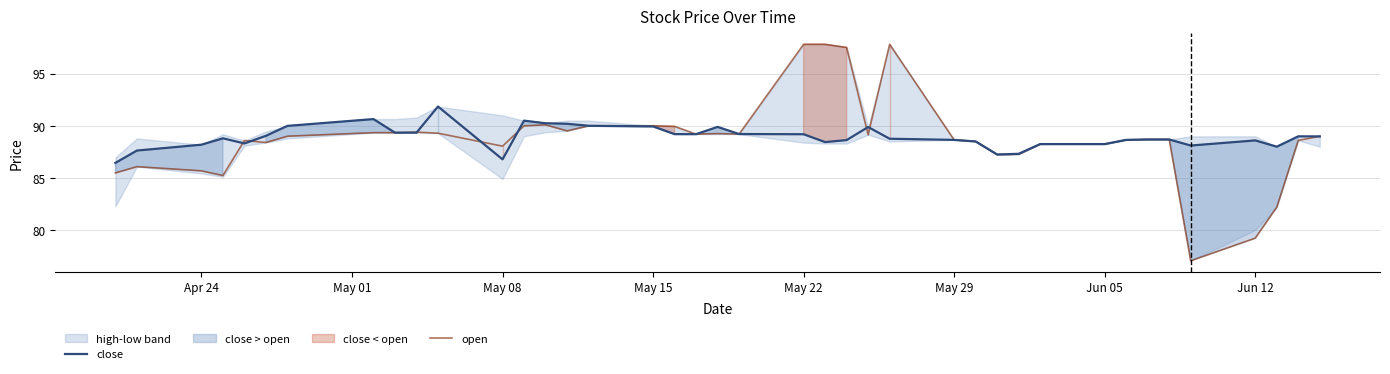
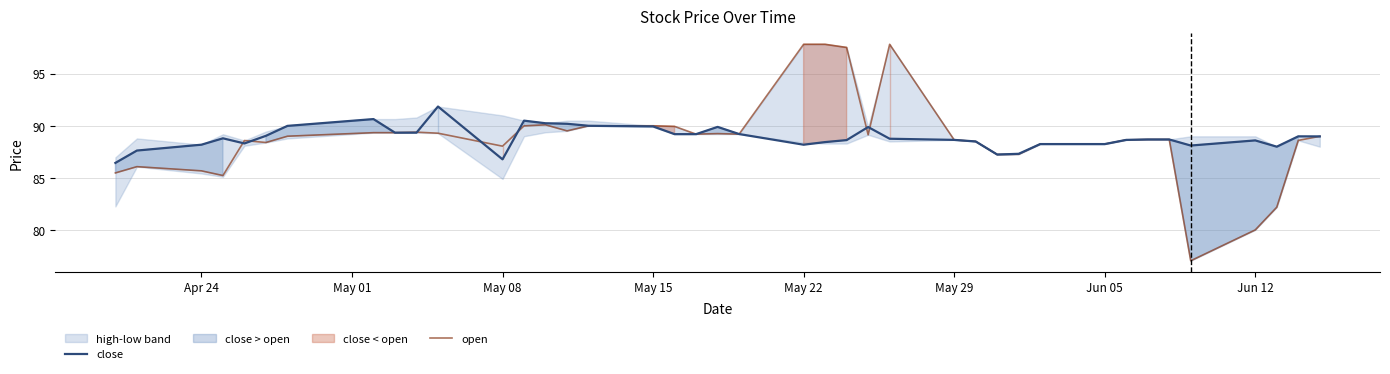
  {
    "close": {
      "May 08": 86.8,
-     "May 22": 89.2,
+     "May 22": 88.2,
      "Jun 12": 88.6
    },
    "open": {
      "Apr 24": 85.7,
      "May 08": 88.1,
-     "Jun 12": 79.3
+     "Jun 12": 80.1
    }
  }
